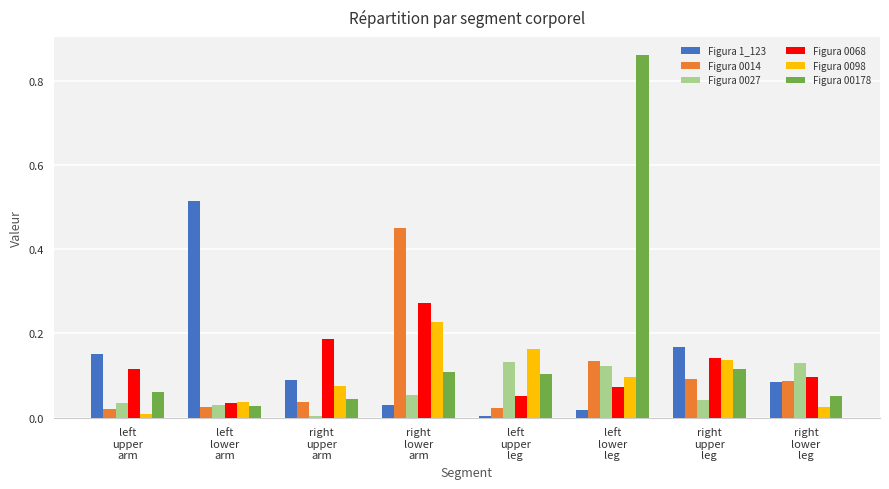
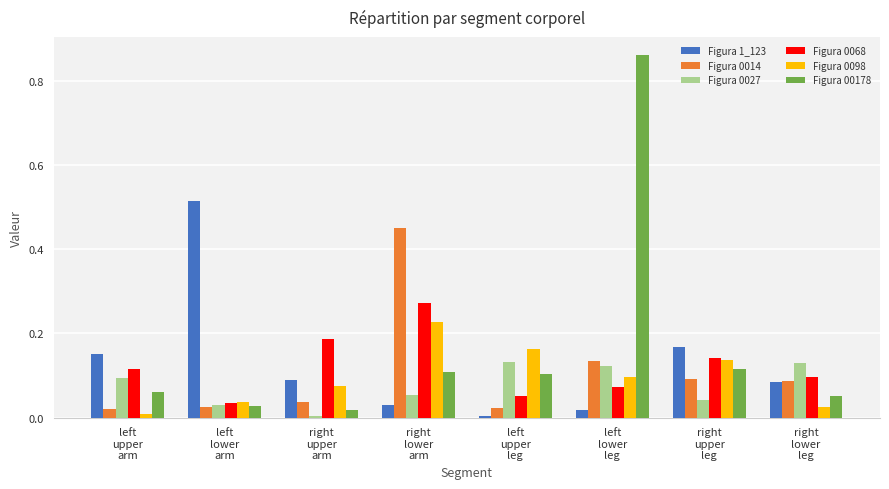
  {
    "Figura 1_123": {
      "left upper arm": 0.15,
      "left lower arm": 0.51,
      "right upper arm": 0.09,
      "right lower arm": 0.03,
      "left lower leg": 0.02,
      "right upper leg": 0.17,
      "right lower leg": 0.08
    },
    "Figura 0014": {
      "left upper arm": 0.02,
      "left lower arm": 0.02,
      "right upper arm": 0.04,
      "right lower arm": 0.45,
      "left upper leg": 0.02,
      "left lower leg": 0.13,
      "right upper leg": 0.09,
      "right lower leg": 0.09
    },
    "Figura 0027": {
-     "left upper arm": 0.03,
+     "left upper arm": 0.09,
      "left lower arm": 0.03,
      "right lower arm": 0.05,
      "left upper leg": 0.13,
      "left lower leg": 0.12,
      "right upper leg": 0.04,
      "right lower leg": 0.13
    },
    "Figura 0068": {
      "left upper arm": 0.11,
      "left lower arm": 0.03,
      "right upper arm": 0.19,
      "right lower arm": 0.27,
      "left upper leg": 0.05,
      "left lower leg": 0.07,
      "right upper leg": 0.14,
      "right lower leg": 0.10
    },
    "Figura 0098": {
      "left upper arm": 0.01,
      "left lower arm": 0.04,
      "right upper arm": 0.07,
      "right lower arm": 0.23,
      "left upper leg": 0.16,
      "left lower leg": 0.10,
      "right upper leg": 0.14,
      "right lower leg": 0.03
    },
    "Figura 00178": {
      "left upper arm": 0.06,
      "left lower arm": 0.03,
-     "right upper arm": 0.04,
+     "right upper arm": 0.02,
      "right lower arm": 0.11,
      "left upper leg": 0.10,
      "left lower leg": 0.86,
      "right upper leg": 0.11,
      "right lower leg": 0.05
    }
  }
